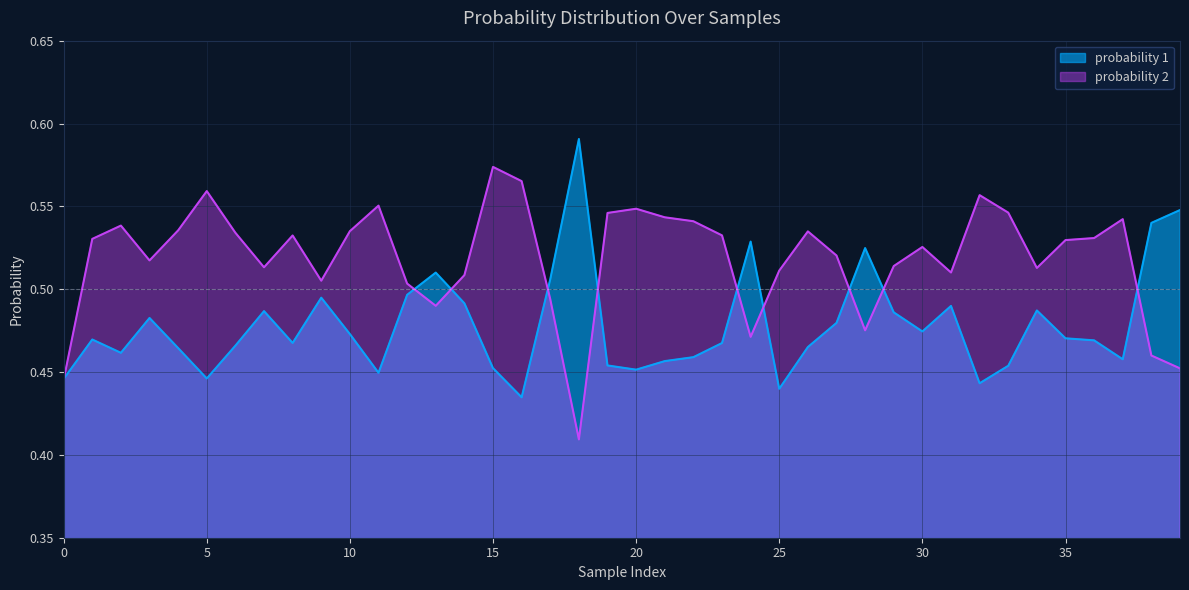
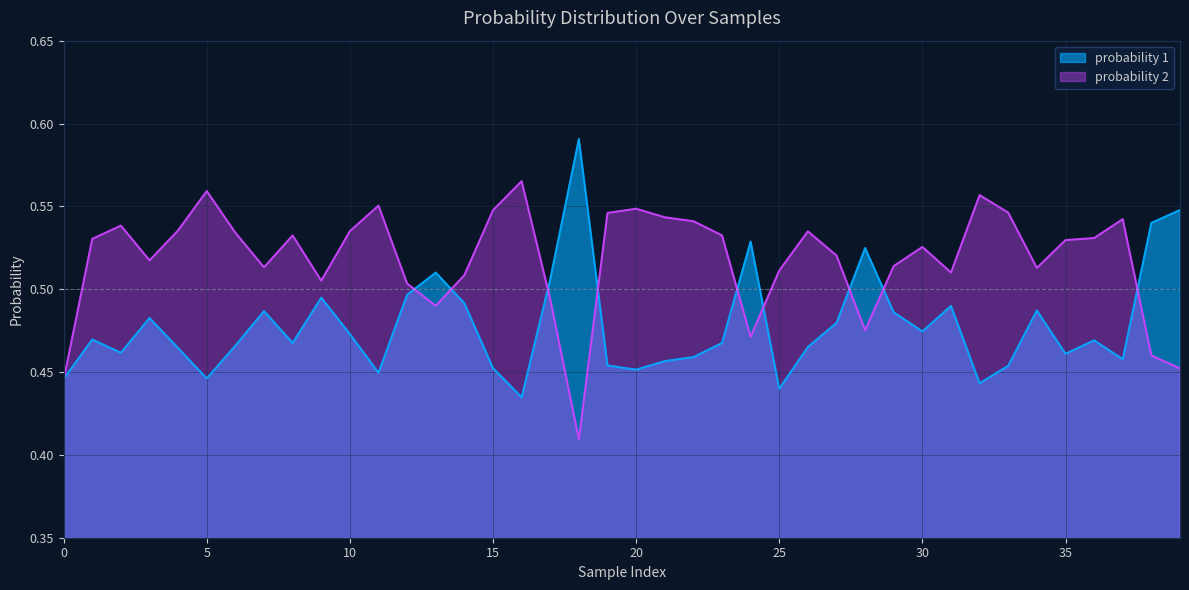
  {
    "probability 1": {
      "5": 0.446,
      "10": 0.473,
      "15": 0.452,
      "20": 0.451,
      "25": 0.440,
      "30": 0.475,
-     "35": 0.470
+     "35": 0.461
    },
    "probability 2": {
      "5": 0.559,
      "10": 0.535,
-     "15": 0.574,
+     "15": 0.548,
      "20": 0.549,
      "25": 0.511,
      "30": 0.525,
      "35": 0.530
    }
  }
